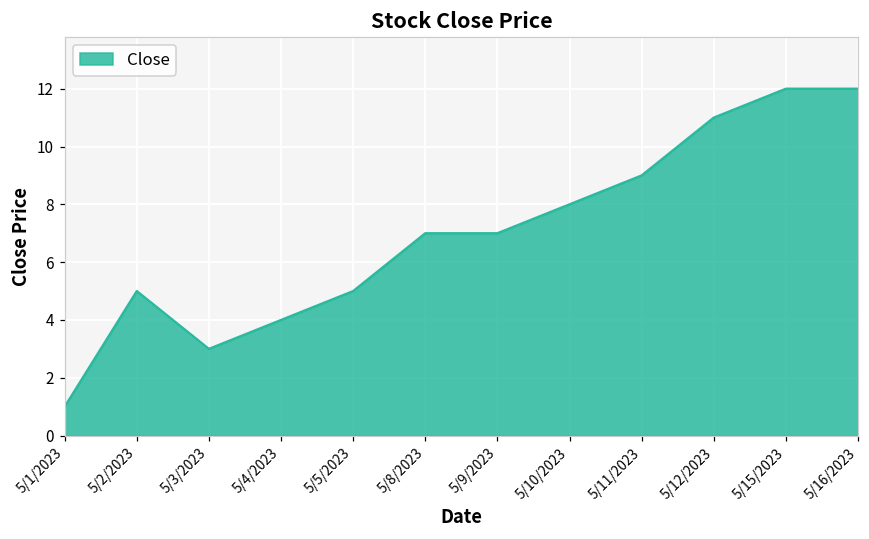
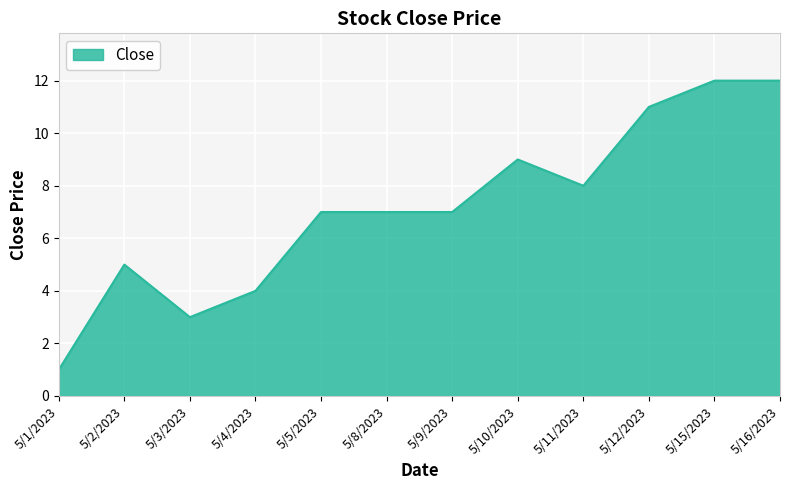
  {
    "5/1/2023": 1,
    "5/2/2023": 5,
    "5/3/2023": 3,
    "5/4/2023": 4,
-   "5/5/2023": 5,
+   "5/5/2023": 7,
    "5/8/2023": 7,
    "5/9/2023": 7,
-   "5/10/2023": 8,
-   "5/11/2023": 9,
+   "5/10/2023": 9,
+   "5/11/2023": 8,
    "5/12/2023": 11,
    "5/15/2023": 12,
    "5/16/2023": 12
  }
